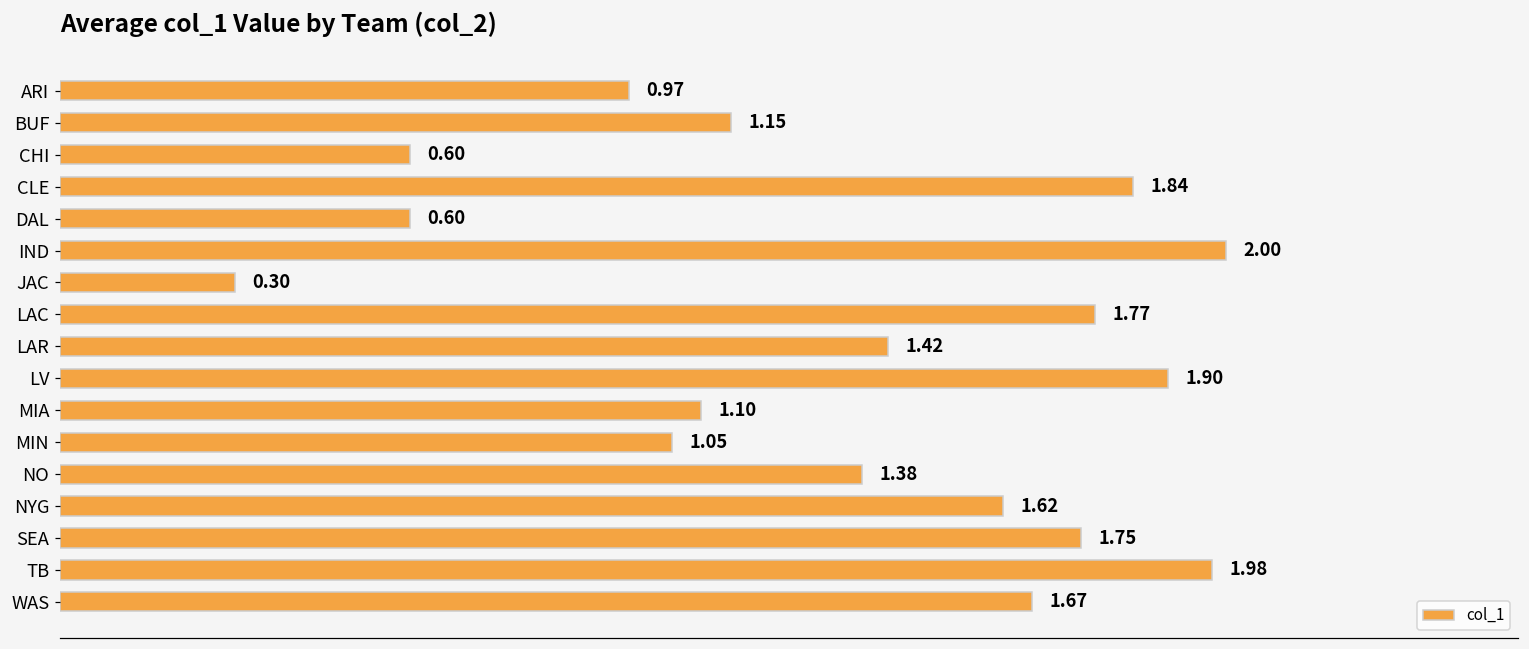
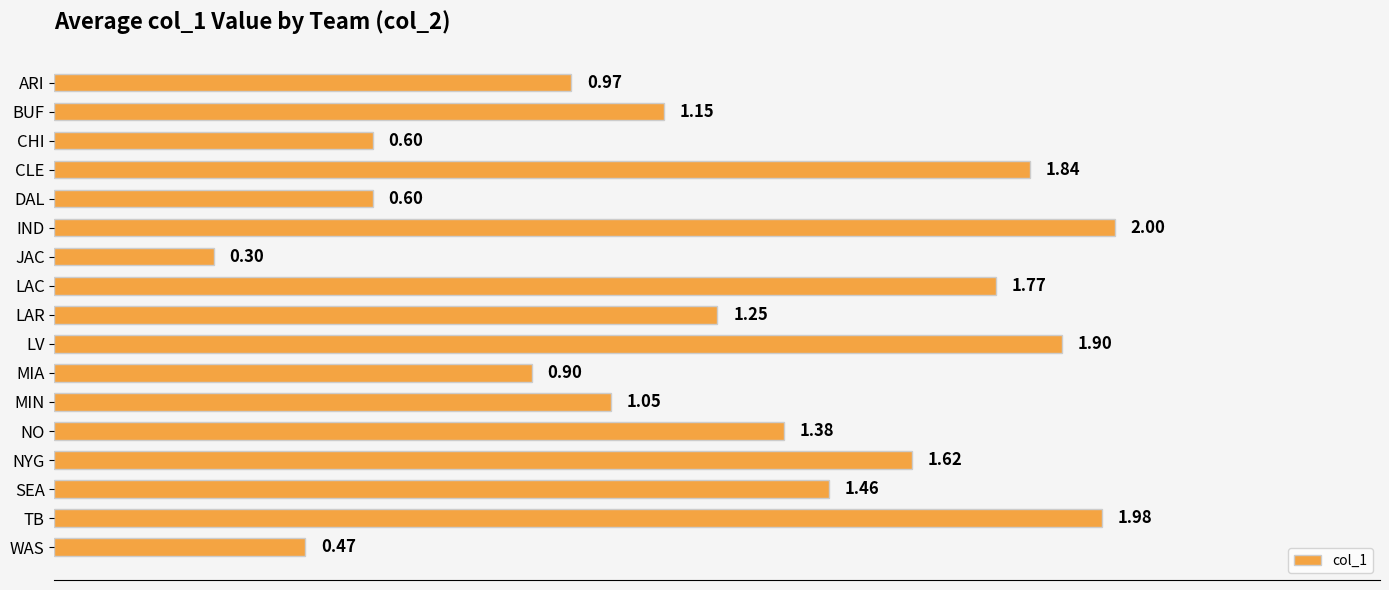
  {
    "ARI": 0.97,
    "BUF": 1.15,
    "CHI": 0.60,
    "CLE": 1.84,
    "DAL": 0.60,
    "IND": 2.00,
    "JAC": 0.30,
    "LAC": 1.77,
-   "LAR": 1.42,
+   "LAR": 1.25,
    "LV": 1.90,
-   "MIA": 1.10,
+   "MIA": 0.90,
    "MIN": 1.05,
    "NO": 1.38,
    "NYG": 1.62,
-   "SEA": 1.75,
+   "SEA": 1.46,
    "TB": 1.98,
-   "WAS": 1.67
+   "WAS": 0.47
  }
